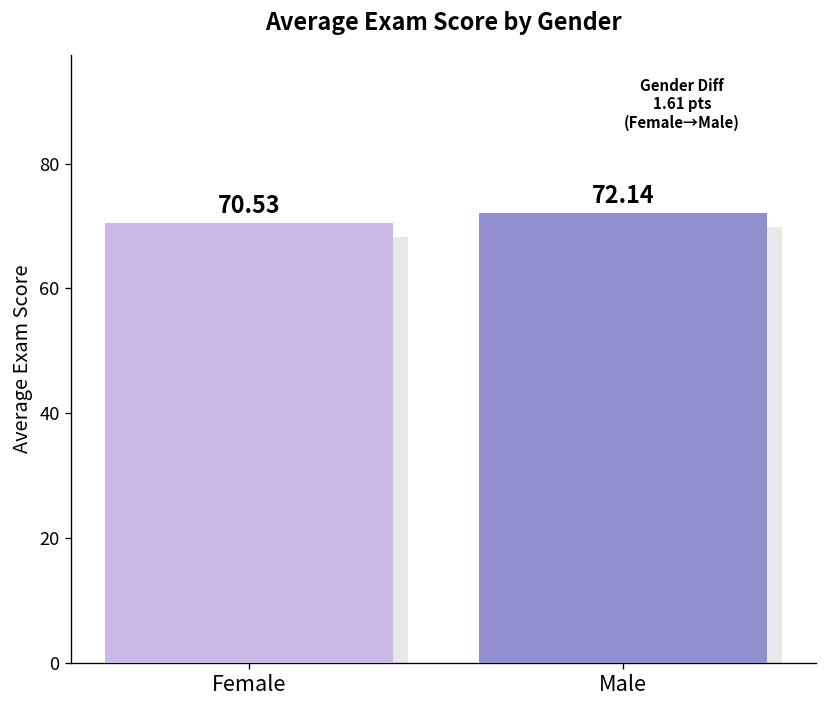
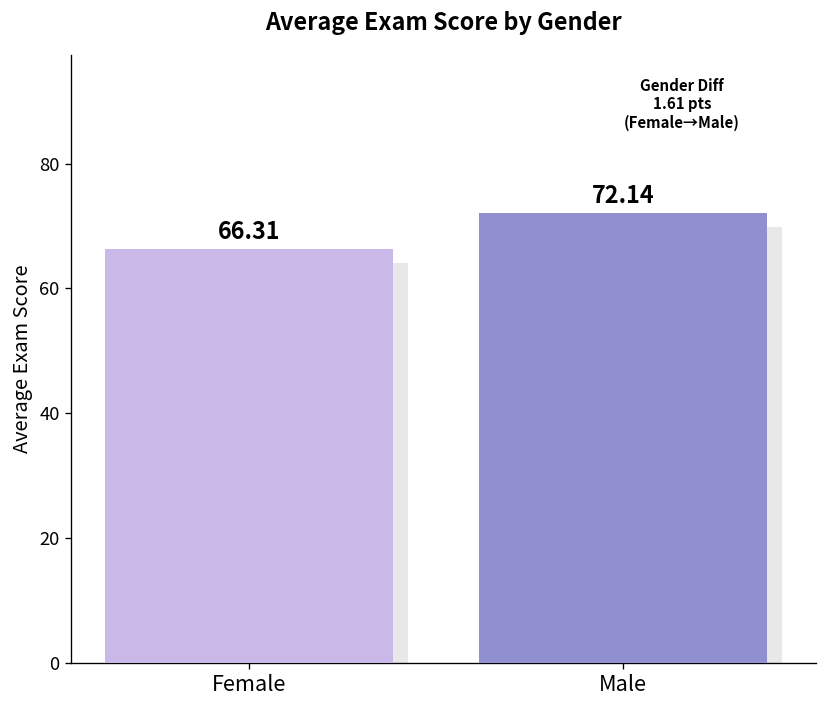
  {
-   "Female": 70.53,
+   "Female": 66.31,
    "Male": 72.14
  }
